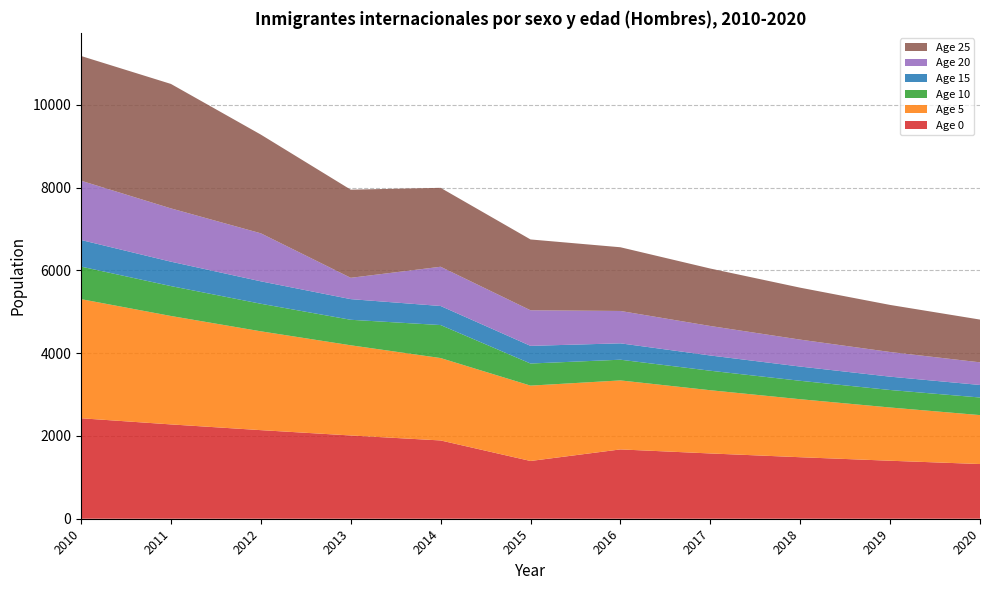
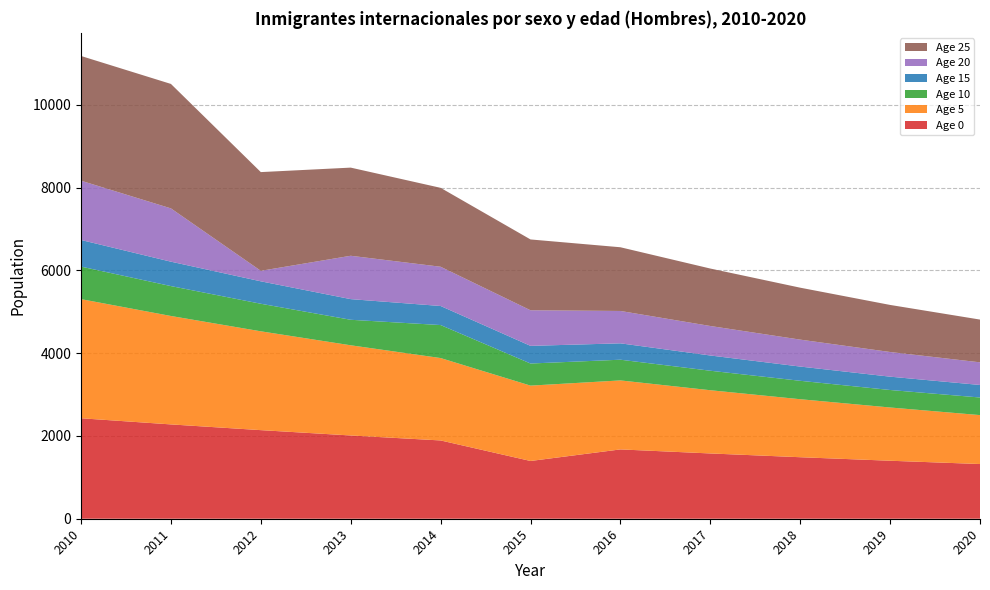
  {
    "Age 0": {
      "2010": 2400,
      "2011": 2300,
      "2012": 2100,
      "2013": 2000,
      "2014": 1900,
      "2015": 1400,
      "2016": 1700,
      "2017": 1600,
      "2018": 1500,
      "2019": 1400,
      "2020": 1300
    },
    "Age 5": {
      "2010": 2900,
      "2011": 2600,
      "2012": 2400,
      "2013": 2200,
      "2014": 2000,
      "2015": 1800,
      "2016": 1700,
      "2017": 1500,
      "2018": 1400,
      "2019": 1300,
      "2020": 1200
    },
    "Age 10": {
      "2010": 800,
      "2011": 700,
      "2012": 700,
      "2013": 600,
      "2014": 800,
      "2015": 500,
      "2016": 500,
      "2017": 500,
      "2018": 400,
      "2019": 400,
      "2020": 400
    },
    "Age 15": {
      "2010": 600,
      "2011": 600,
      "2012": 500,
      "2013": 500,
      "2014": 500,
      "2015": 400,
      "2016": 400,
      "2017": 400,
      "2018": 300,
      "2019": 300,
      "2020": 300
    },
    "Age 20": {
      "2010": 1400,
      "2011": 1300,
-     "2012": 1200,
-     "2013": 500,
+     "2012": 300,
+     "2013": 1000,
      "2014": 900,
      "2015": 900,
      "2016": 800,
      "2017": 700,
      "2018": 700,
      "2019": 600,
      "2020": 500
    },
    "Age 25": {
      "2010": 3000,
      "2011": 3000,
      "2012": 2400,
      "2013": 2100,
      "2014": 1900,
      "2015": 1700,
      "2016": 1500,
      "2017": 1400,
      "2018": 1300,
      "2019": 1100,
      "2020": 1000
    }
  }
